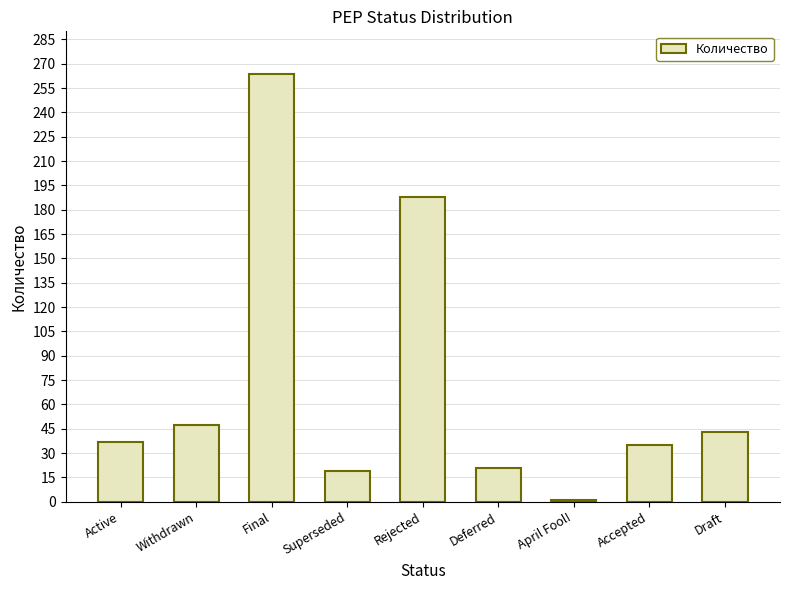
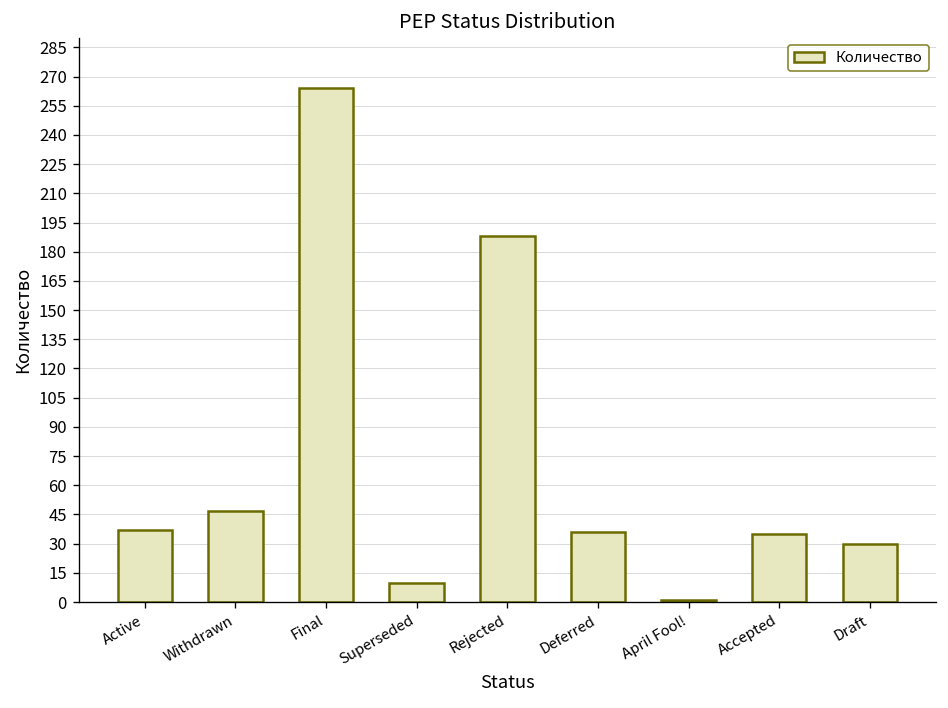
  {
    "Active": 37,
    "Withdrawn": 47,
    "Final": 264,
-   "Superseded": 19,
+   "Superseded": 10,
    "Rejected": 188,
-   "Deferred": 21,
+   "Deferred": 36,
    "Accepted": 35,
-   "Draft": 43
+   "Draft": 30
  }
